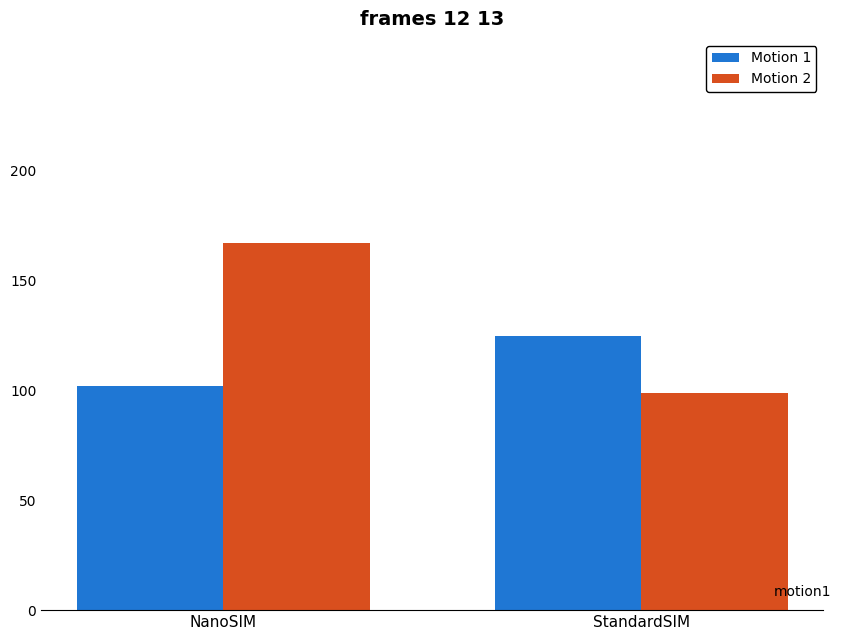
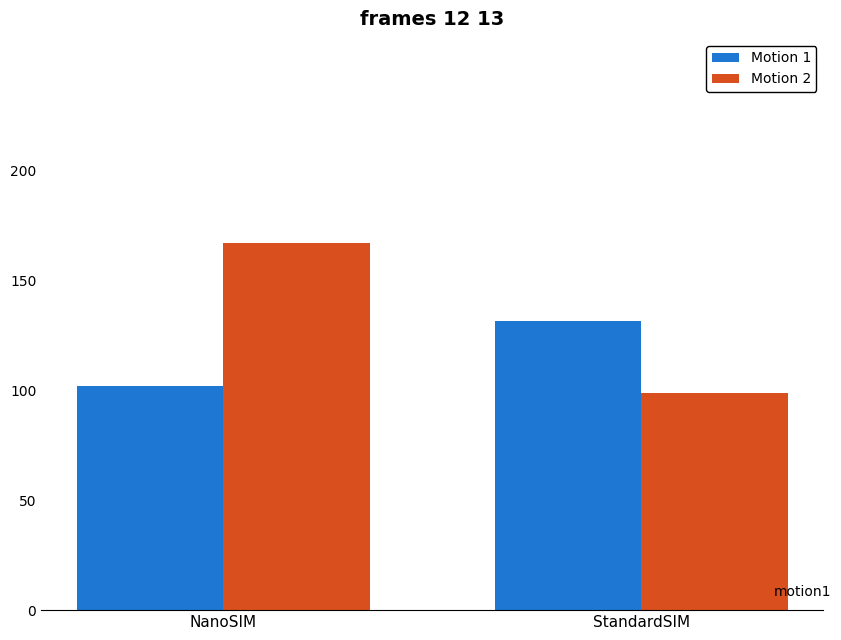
  {
    "Motion 1": {
      "NanoSIM": 102,
-     "StandardSIM": 125
+     "StandardSIM": 131
    },
    "Motion 2": {
      "NanoSIM": 167,
      "StandardSIM": 99
    }
  }
